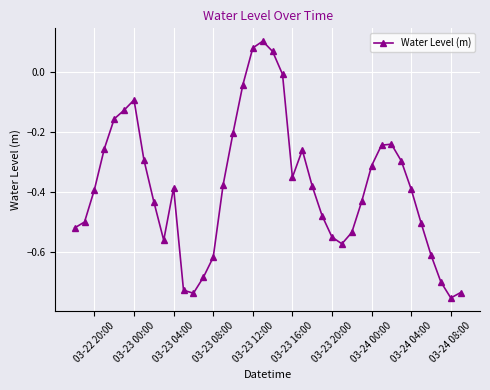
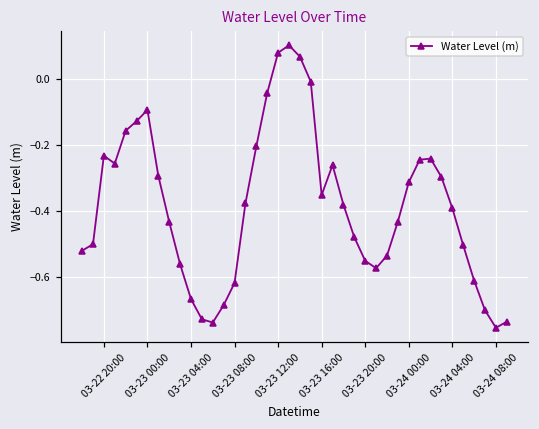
  {
-   "03-22 20:00": -0.39,
+   "03-22 20:00": -0.23,
    "03-23 00:00": -0.09,
-   "03-23 04:00": -0.39,
+   "03-23 04:00": -0.67,
    "03-23 08:00": -0.62,
    "03-23 12:00": 0.08,
    "03-23 16:00": -0.35,
    "03-23 20:00": -0.55,
    "03-24 00:00": -0.31,
    "03-24 04:00": -0.39,
    "03-24 08:00": -0.76
  }
